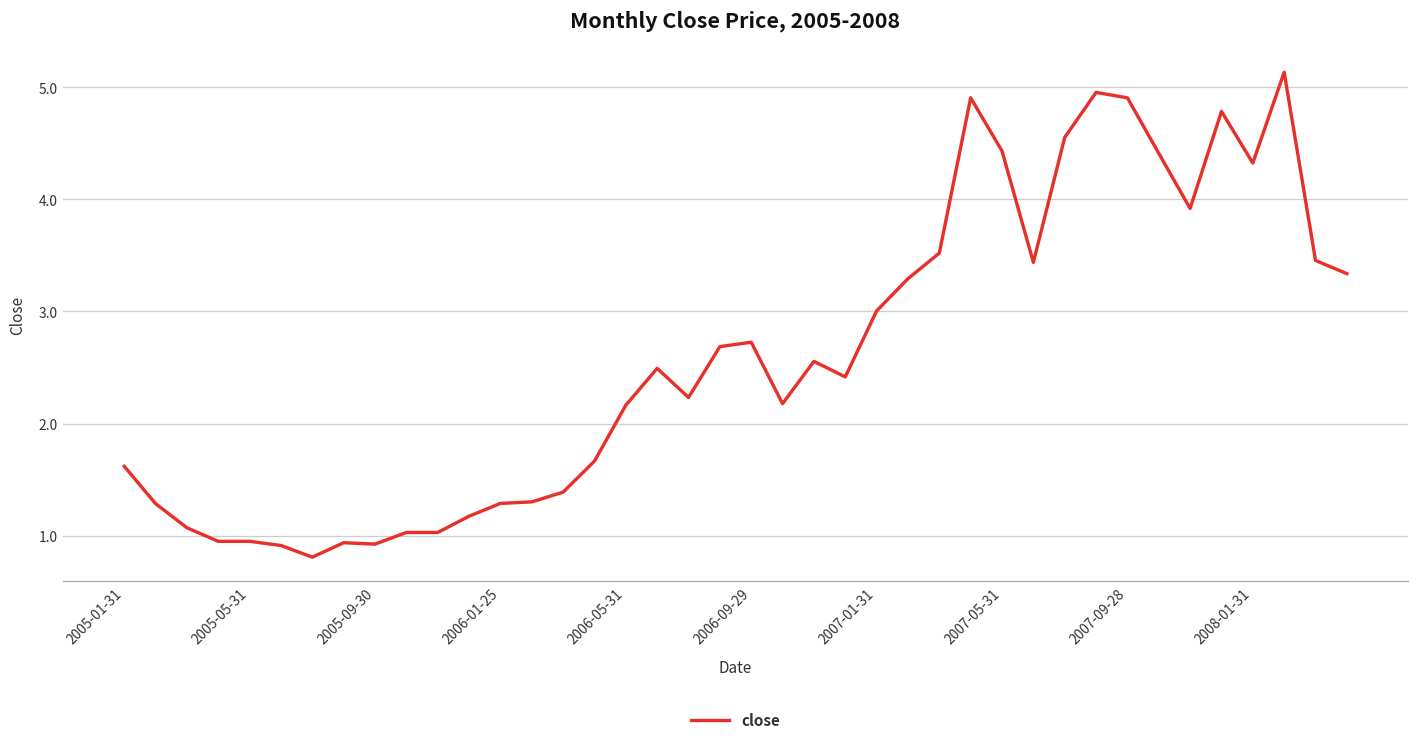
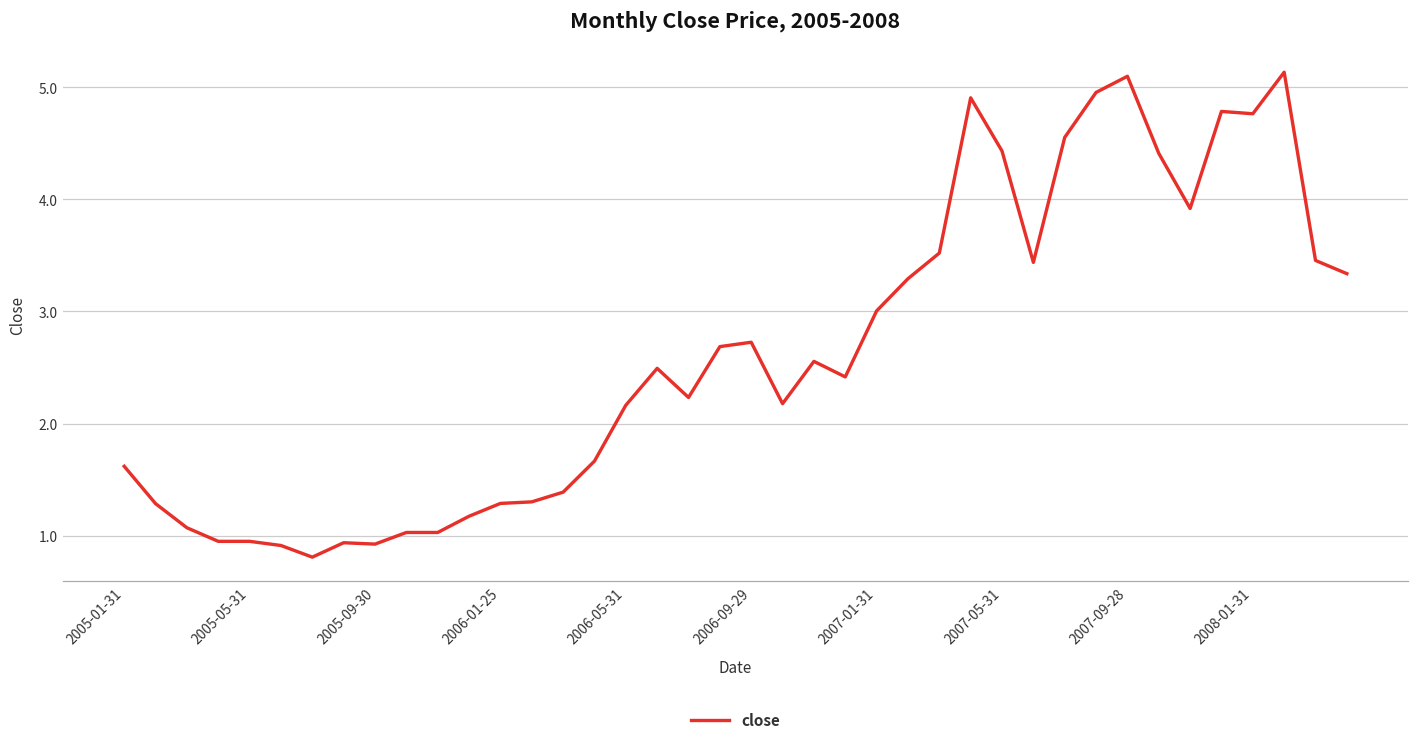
  {
    "2005-01-31": 1.62,
    "2005-05-31": 0.95,
    "2005-09-30": 0.92,
    "2006-01-25": 1.29,
    "2006-05-31": 2.16,
    "2006-09-29": 2.73,
    "2007-01-31": 3.01,
    "2007-05-31": 4.43,
-   "2007-09-28": 4.91,
-   "2008-01-31": 4.32
+   "2007-09-28": 5.10,
+   "2008-01-31": 4.76
  }
